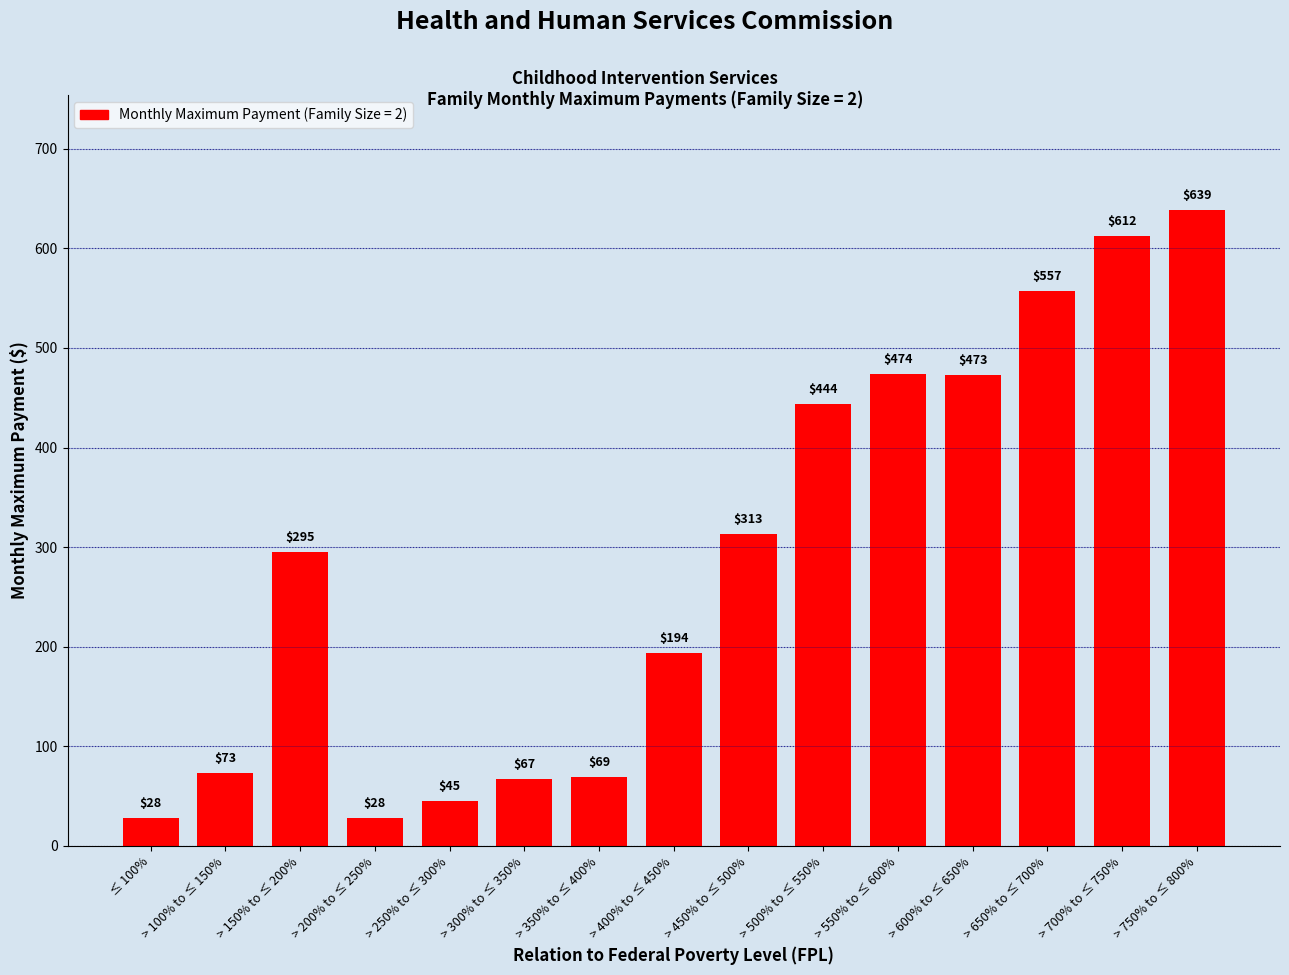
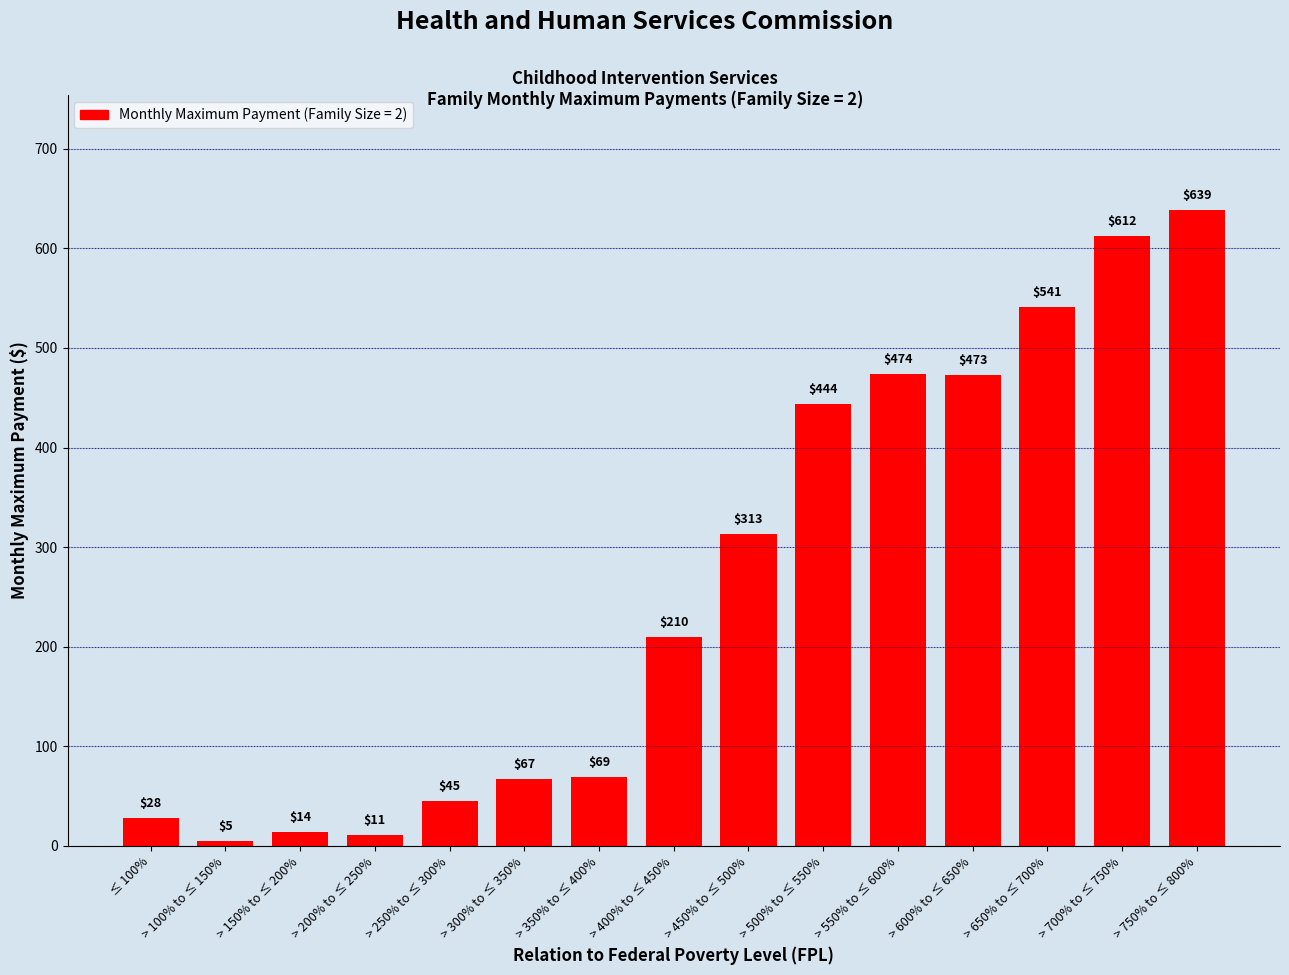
  {
    "≤ 100%": "$28",
-   "> 100% to ≤ 150%": "$73",
-   "> 150% to ≤ 200%": "$295",
-   "> 200% to ≤ 250%": "$28",
+   "> 100% to ≤ 150%": "$5",
+   "> 150% to ≤ 200%": "$14",
+   "> 200% to ≤ 250%": "$11",
    "> 250% to ≤ 300%": "$45",
    "> 300% to ≤ 350%": "$67",
    "> 350% to ≤ 400%": "$69",
-   "> 400% to ≤ 450%": "$194",
+   "> 400% to ≤ 450%": "$210",
    "> 450% to ≤ 500%": "$313",
    "> 500% to ≤ 550%": "$444",
    "> 550% to ≤ 600%": "$474",
    "> 600% to ≤ 650%": "$473",
-   "> 650% to ≤ 700%": "$557",
+   "> 650% to ≤ 700%": "$541",
    "> 700% to ≤ 750%": "$612",
    "> 750% to ≤ 800%": "$639"
  }
